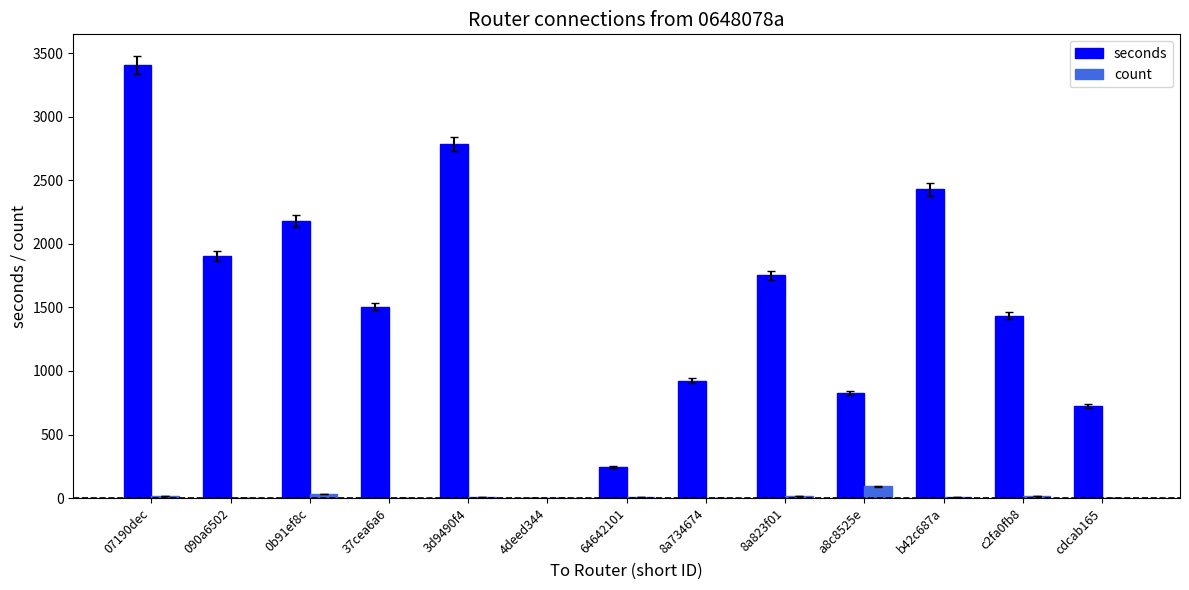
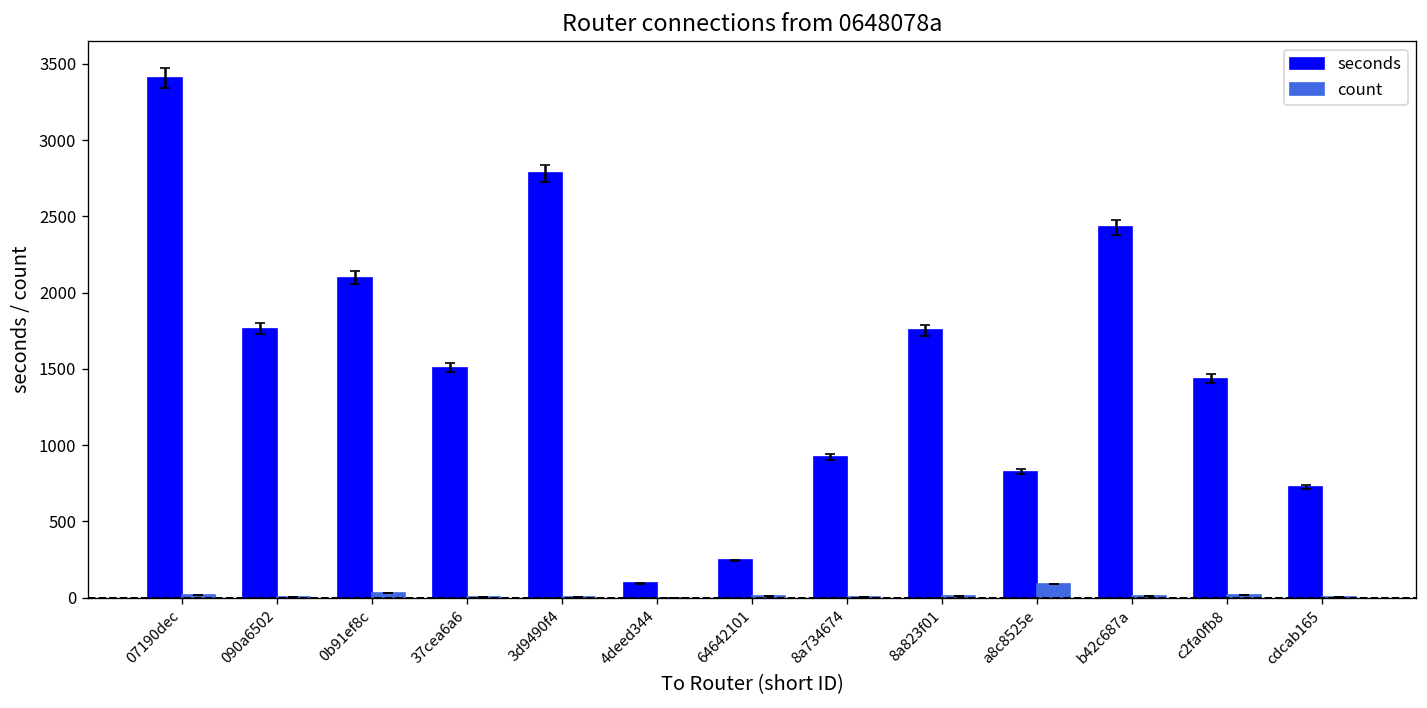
  {
    "seconds": {
      "07190dec": 3410,
-     "090a6502": 1910,
-     "0b91ef8c": 2180,
+     "090a6502": 1760,
+     "0b91ef8c": 2100,
      "37cea6a6": 1510,
      "3d9490f4": 2780,
-     "4deed344": 0,
+     "4deed344": 90,
      "64642101": 240,
      "8a734674": 920,
      "8a823f01": 1750,
      "a8c8525e": 830,
      "b42c687a": 2430,
      "c2fa0fb8": 1440,
      "cdcab165": 730
    }
  }
